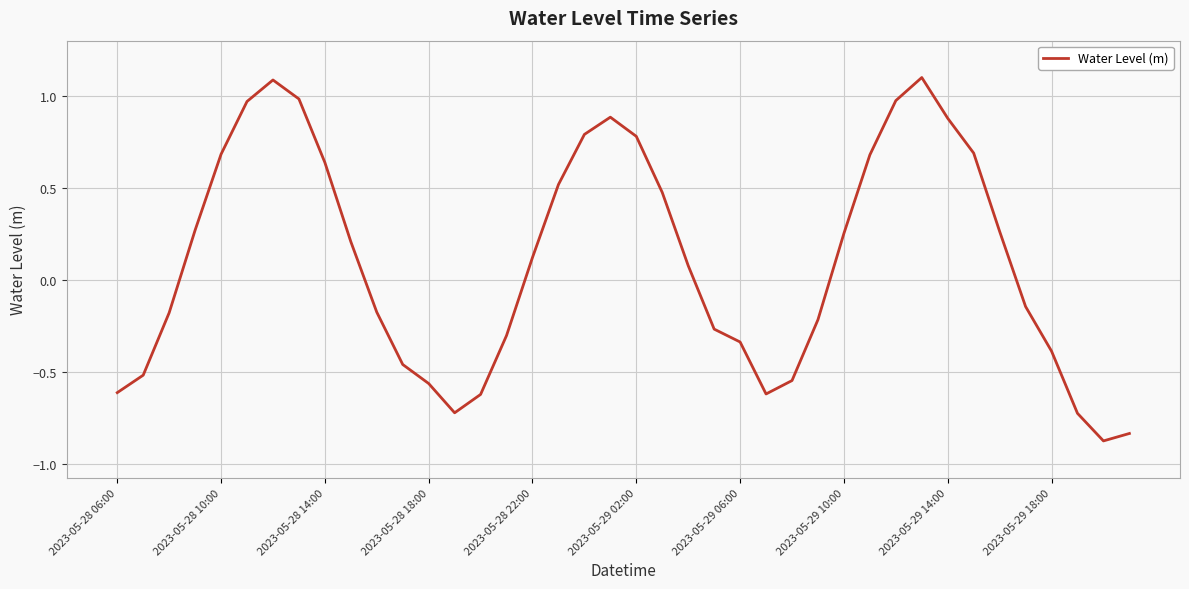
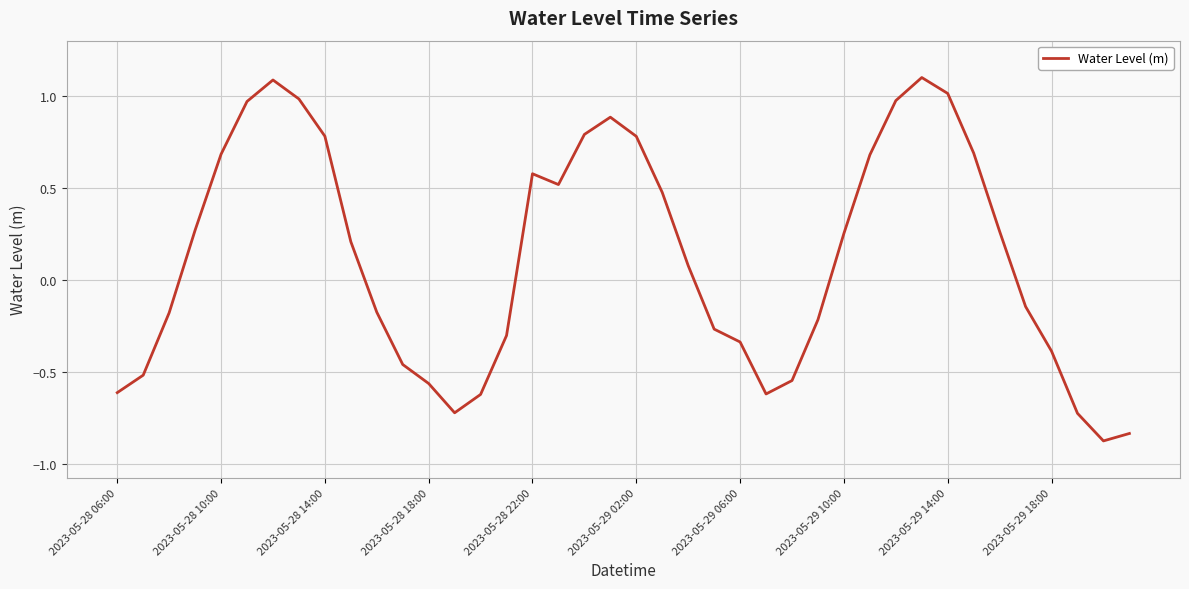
  {
    "2023-05-28 06:00": -0.61,
    "2023-05-28 10:00": 0.68,
-   "2023-05-28 14:00": 0.64,
+   "2023-05-28 14:00": 0.78,
    "2023-05-28 18:00": -0.56,
-   "2023-05-28 22:00": 0.12,
+   "2023-05-28 22:00": 0.58,
    "2023-05-29 02:00": 0.78,
    "2023-05-29 06:00": -0.34,
    "2023-05-29 10:00": 0.25,
-   "2023-05-29 14:00": 0.88,
+   "2023-05-29 14:00": 1.01,
    "2023-05-29 18:00": -0.39
  }
